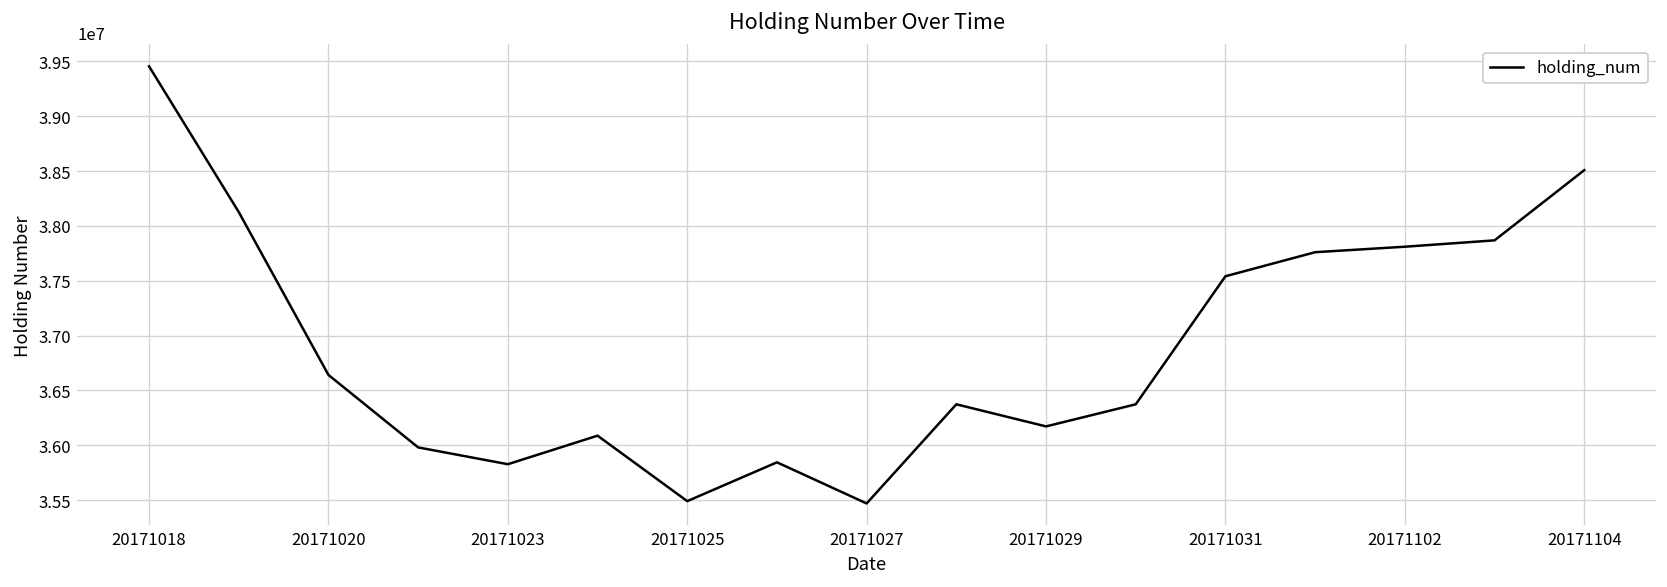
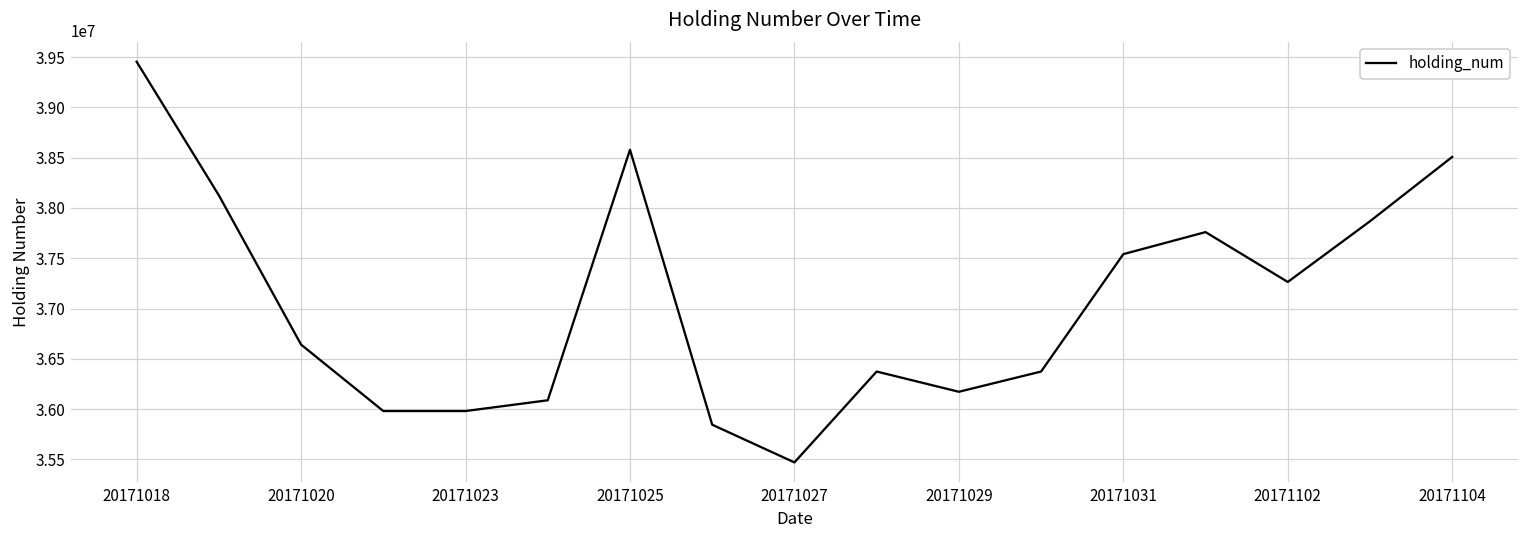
  {
    "20171018": 39500000,
    "20171020": 36600000,
-   "20171023": 35800000,
-   "20171025": 35500000,
+   "20171023": 36000000,
+   "20171025": 38600000,
    "20171027": 35500000,
    "20171029": 36200000,
    "20171031": 37500000,
-   "20171102": 37800000,
+   "20171102": 37300000,
    "20171104": 38500000
  }
